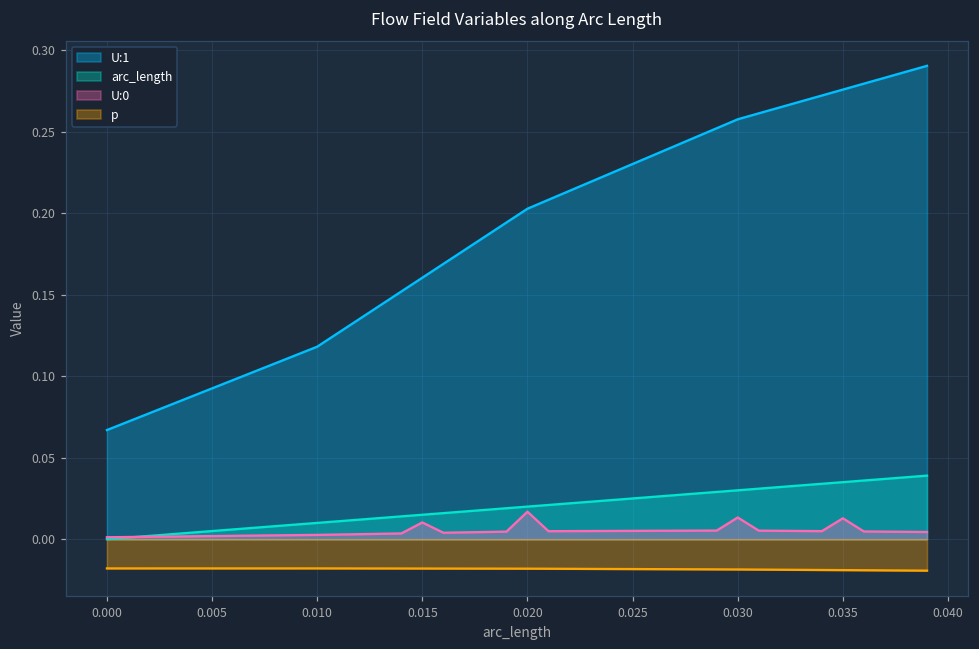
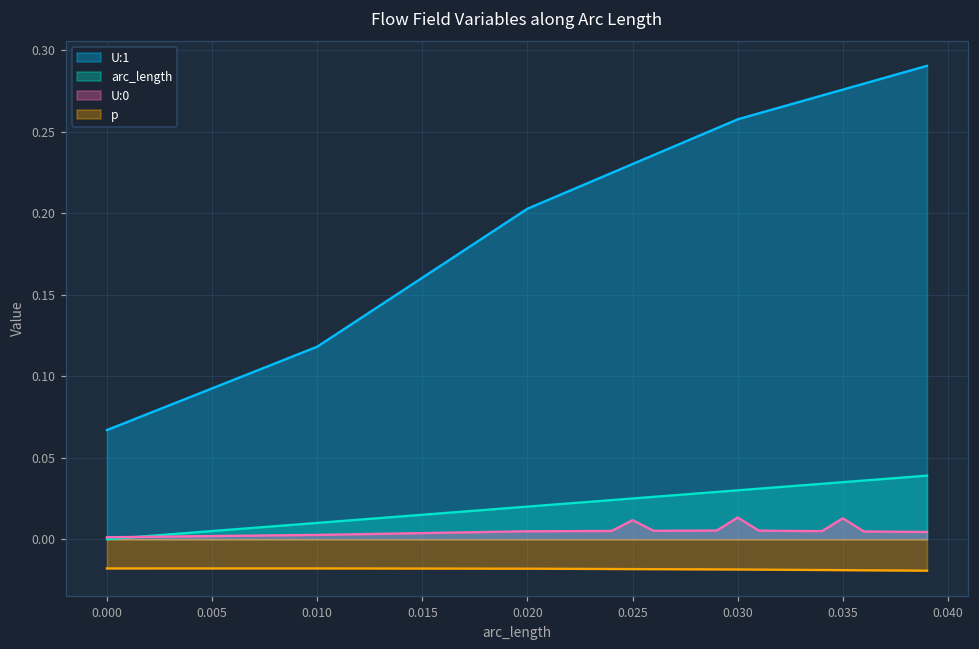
  {
    "U:0": {
      "0.005": 0.002,
      "0.010": 0.003,
-     "0.015": 0.010,
-     "0.020": 0.017,
-     "0.025": 0.005,
+     "0.015": 0.004,
+     "0.020": 0.005,
+     "0.025": 0.012,
      "0.030": 0.013,
      "0.035": 0.013
    }
  }
